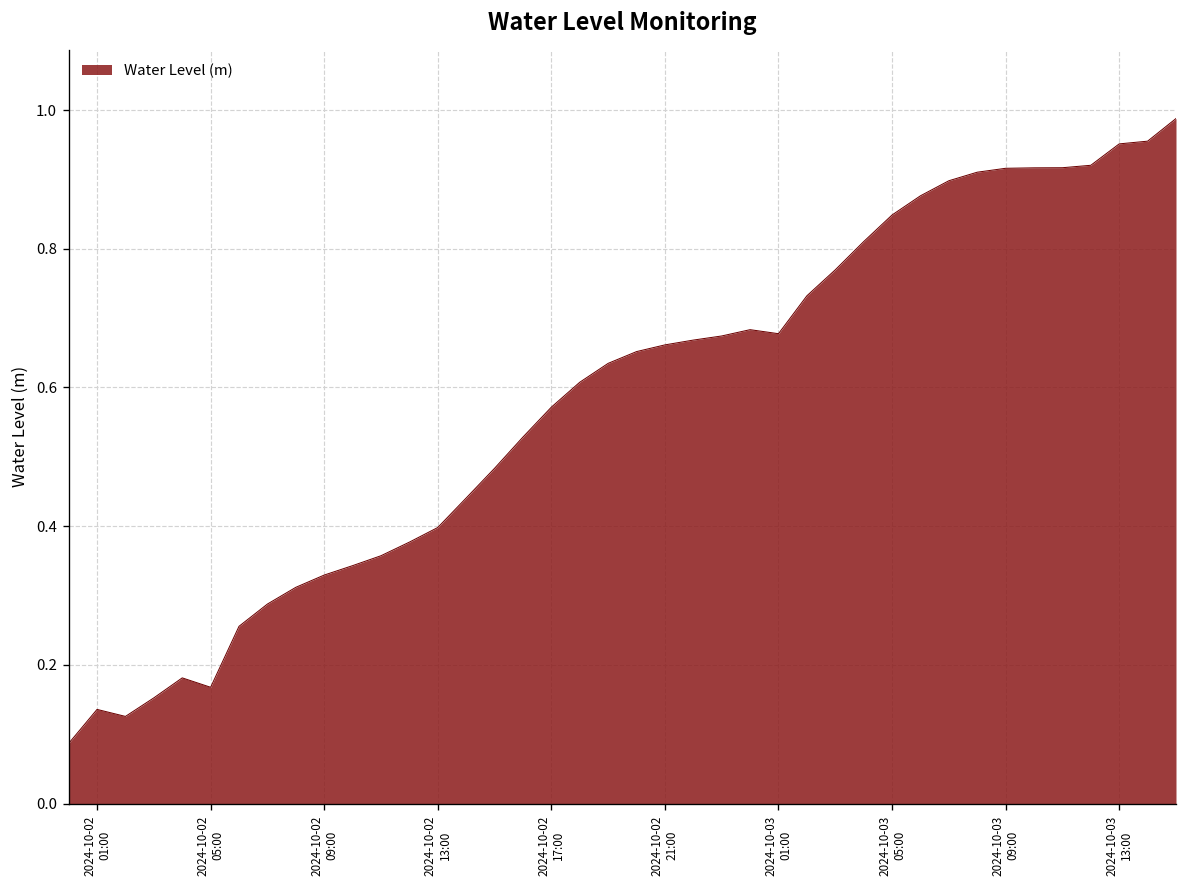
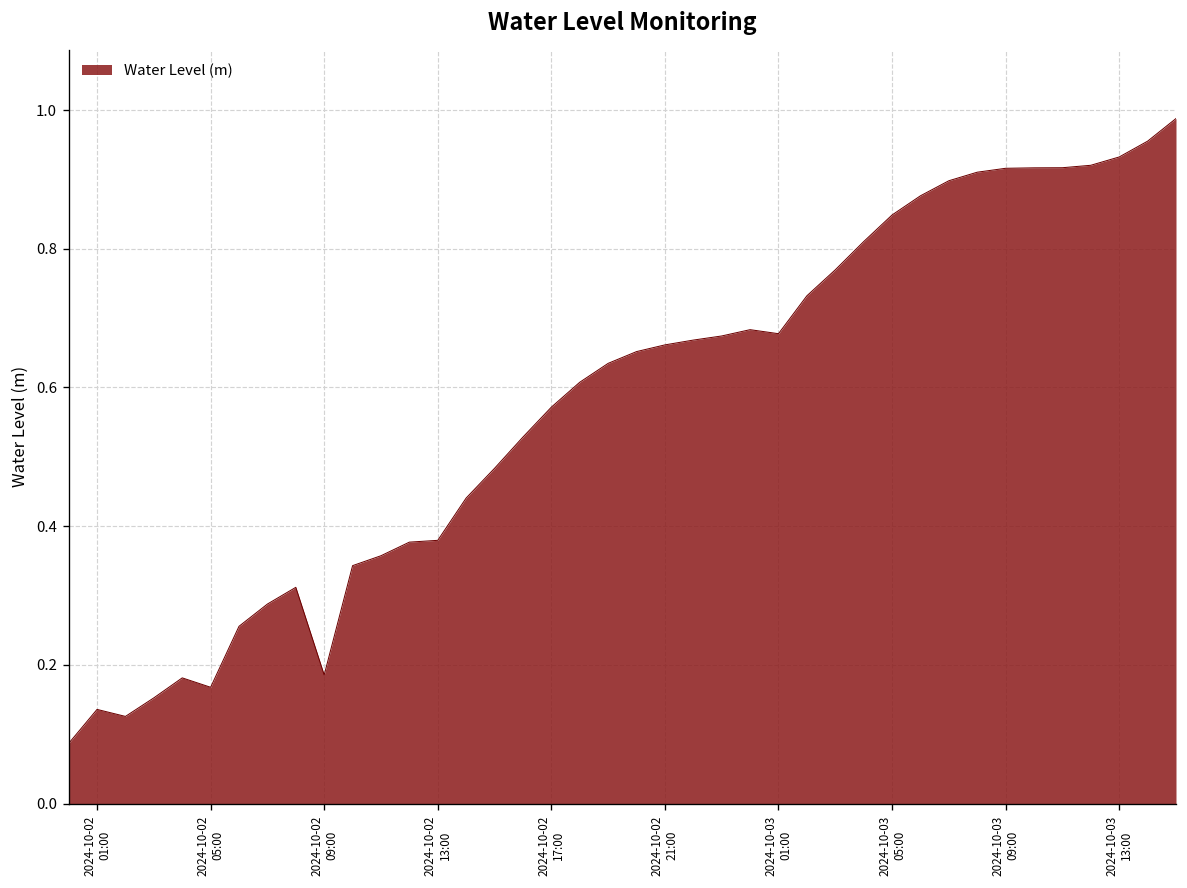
  {
    "2024-10-02 01:00": 0.14,
    "2024-10-02 05:00": 0.17,
-   "2024-10-02 09:00": 0.33,
-   "2024-10-02 13:00": 0.40,
+   "2024-10-02 09:00": 0.19,
+   "2024-10-02 13:00": 0.38,
    "2024-10-02 17:00": 0.57,
    "2024-10-02 21:00": 0.66,
    "2024-10-03 01:00": 0.68,
    "2024-10-03 05:00": 0.85,
    "2024-10-03 09:00": 0.92,
-   "2024-10-03 13:00": 0.95
+   "2024-10-03 13:00": 0.93
  }
